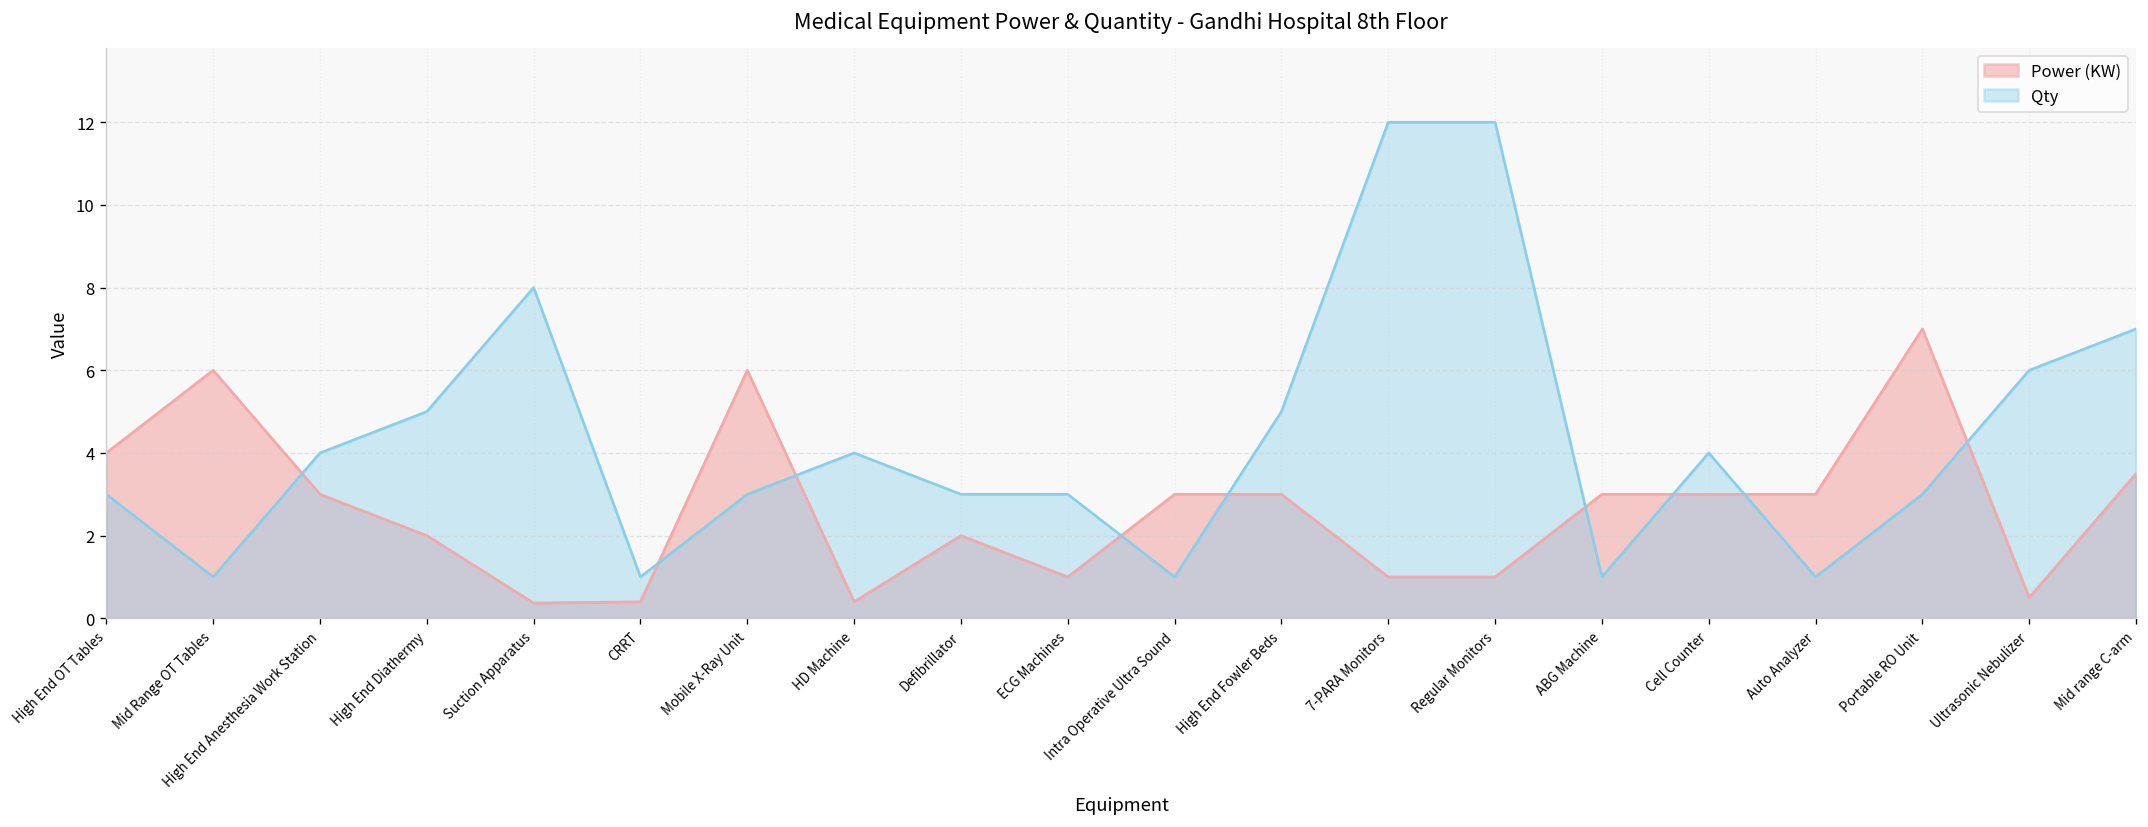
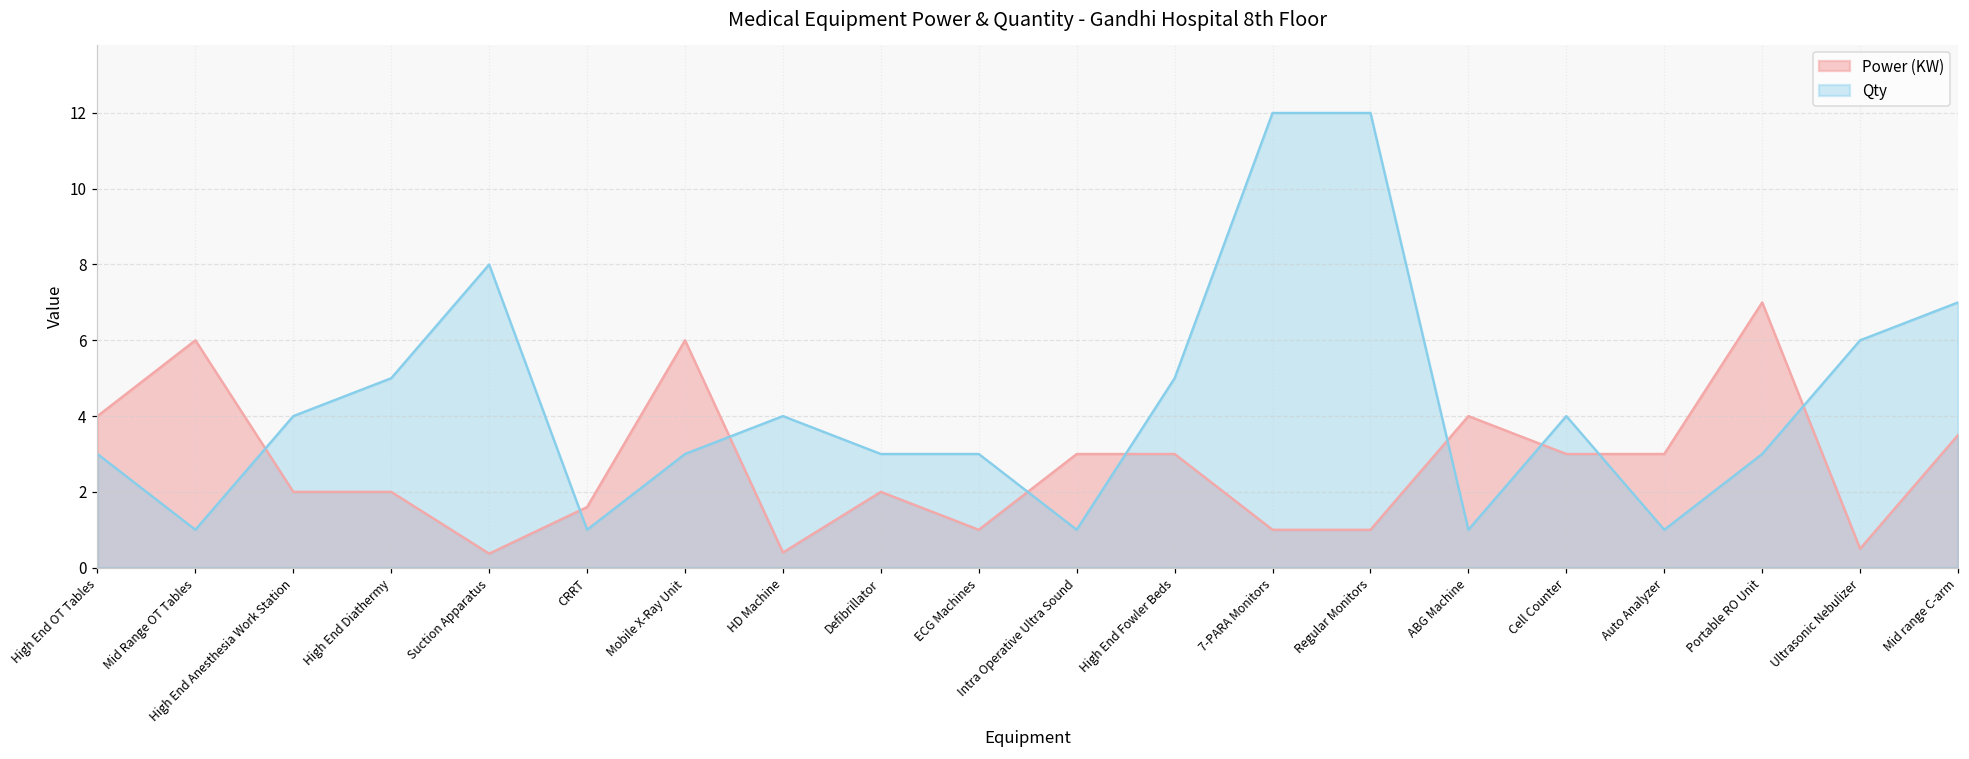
  {
    "Power (KW)": {
      "High End OT Tables": 4.0,
      "Mid Range OT Tables": 6.0,
-     "High End Anesthesia Work Station": 3,
+     "High End Anesthesia Work Station": 2,
      "High End Diathermy": 2.0,
      "Suction Apparatus": 0.4,
-     "CRRT": 0.4,
+     "CRRT": 1.6,
      "Mobile X-Ray Unit": 6.0,
      "HD Machine": 0.4,
      "Defibrillator": 2.0,
      "ECG Machines": 1.0,
      "Intra Operative Ultra Sound": 3.0,
      "High End Fowler Beds": 3.0,
      "7-PARA Monitors": 1.0,
      "Regular Monitors": 1.0,
-     "ABG Machine": 3,
+     "ABG Machine": 4,
      "Cell Counter": 3.0,
      "Auto Analyzer": 3.0,
      "Portable RO Unit": 7.0,
      "Ultrasonic Nebulizer": 0.5,
      "Mid range C-arm": 3.5
    },
    "Qty": {
      "High End OT Tables": 3.0,
      "Mid Range OT Tables": 1.0,
      "High End Anesthesia Work Station": 4.0,
      "High End Diathermy": 5.0,
      "Suction Apparatus": 8.0,
      "CRRT": 1.0,
      "Mobile X-Ray Unit": 3.0,
      "HD Machine": 4.0,
      "Defibrillator": 3.0,
      "ECG Machines": 3.0,
      "Intra Operative Ultra Sound": 1.0,
      "High End Fowler Beds": 5.0,
      "7-PARA Monitors": 12.0,
      "Regular Monitors": 12.0,
      "ABG Machine": 1.0,
      "Cell Counter": 4.0,
      "Auto Analyzer": 1.0,
      "Portable RO Unit": 3.0,
      "Ultrasonic Nebulizer": 6.0,
      "Mid range C-arm": 7.0
    }
  }
